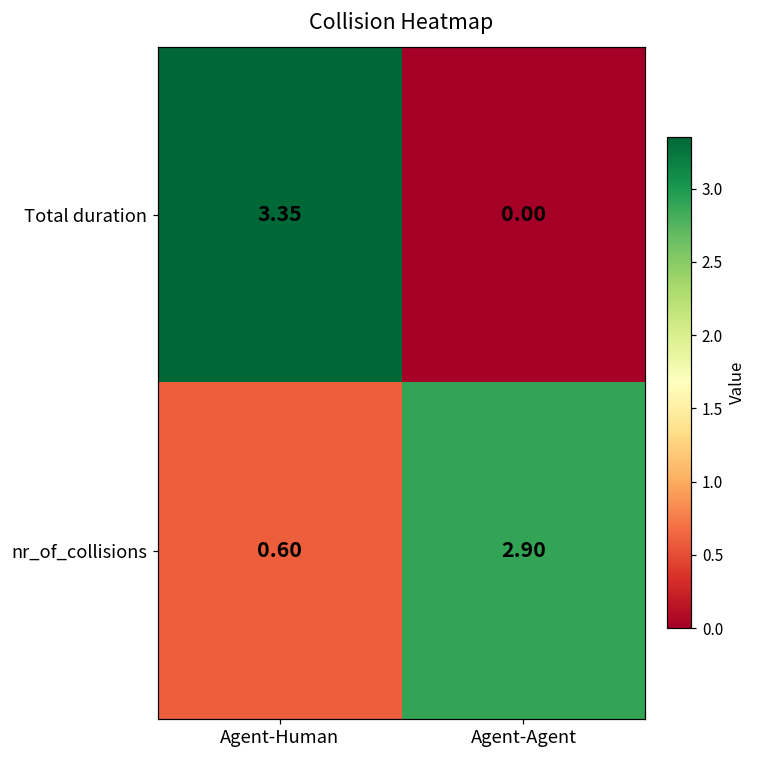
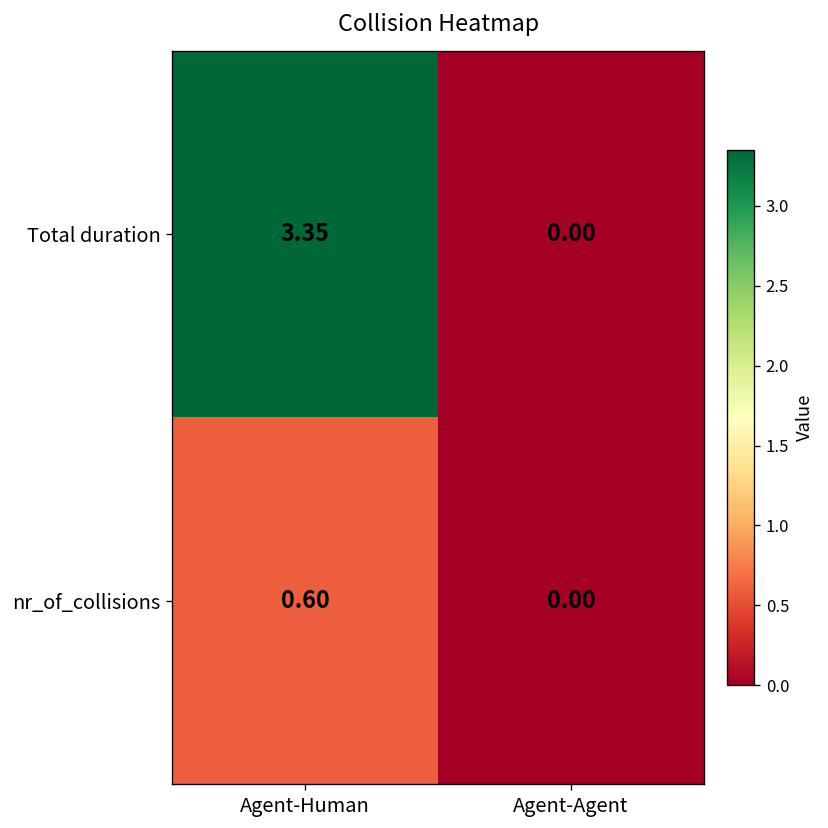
  {
    "Total duration": {
      "Agent-Human": 3.35,
      "Agent-Agent": 0.00
    },
    "nr_of_collisions": {
      "Agent-Human": 0.60,
-     "Agent-Agent": 2.90
+     "Agent-Agent": 0.00
    }
  }
